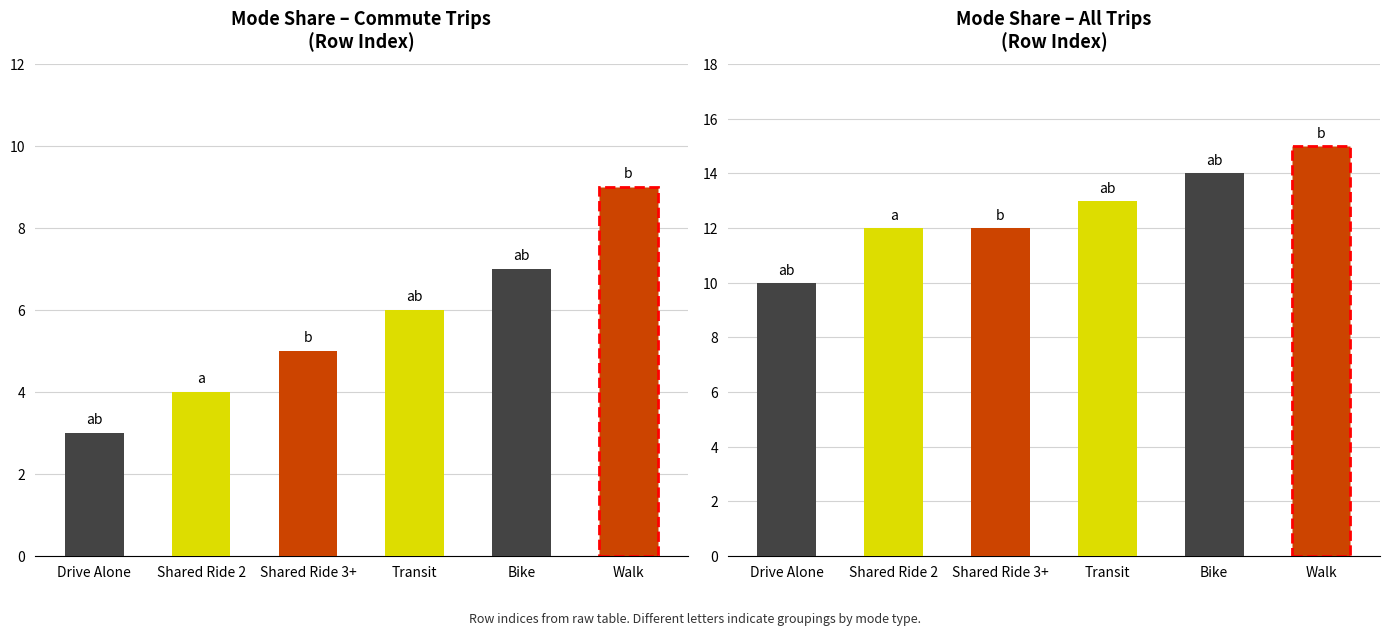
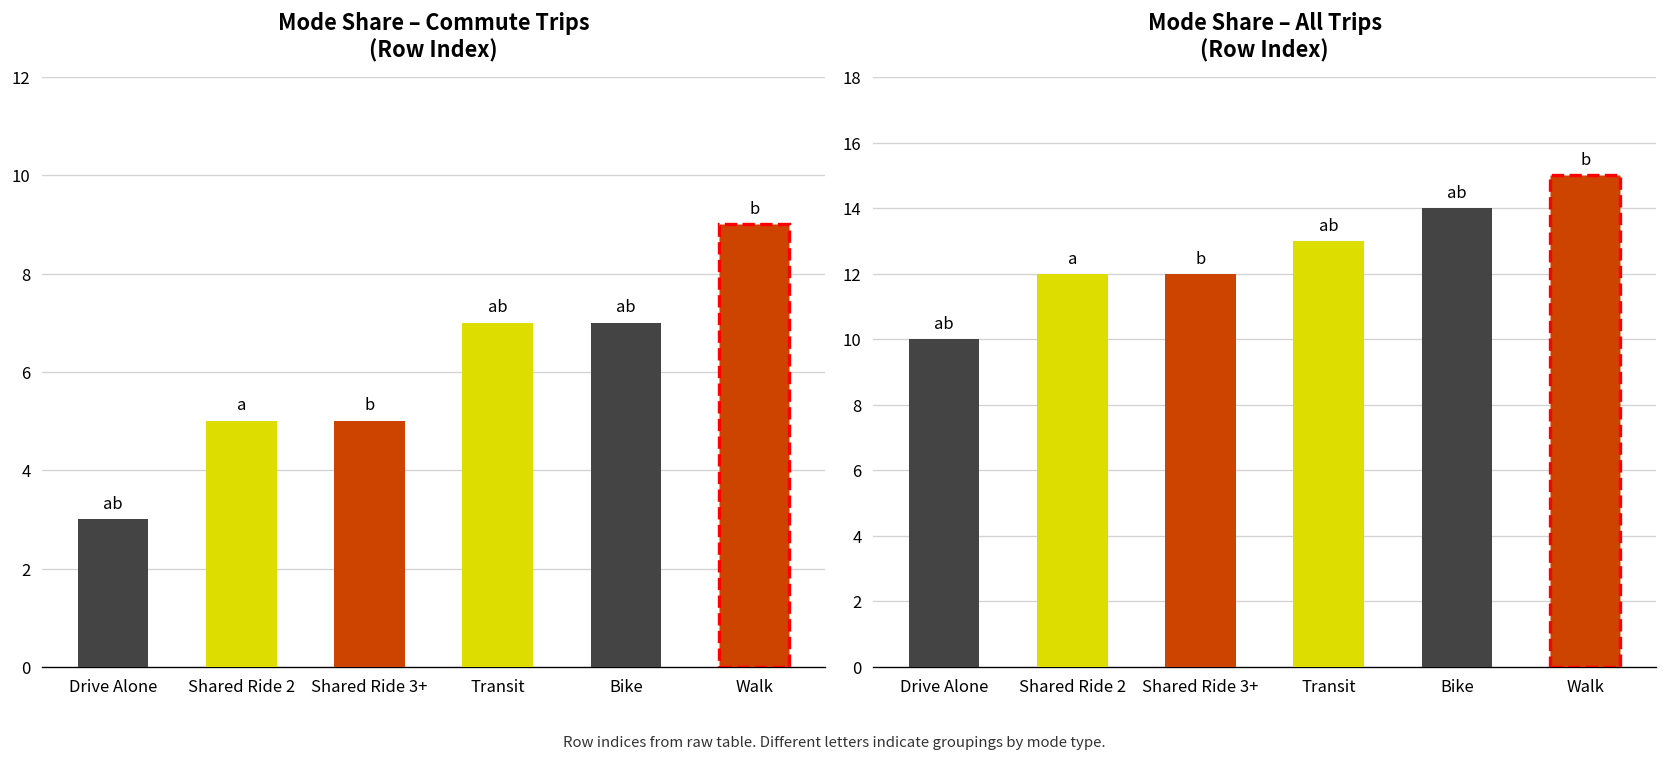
  {
    "Mode Share – Commute Trips (Row Index)": {
      "Drive Alone": 3,
-     "Shared Ride 2": 4,
+     "Shared Ride 2": 5,
      "Shared Ride 3+": 5,
-     "Transit": 6,
+     "Transit": 7,
      "Bike": 7,
      "Walk": 9
    },
    "Mode Share – All Trips (Row Index)": {
      "Drive Alone": 10.0,
      "Shared Ride 2": 12.0,
      "Shared Ride 3+": 12.0,
      "Transit": 13.0,
      "Bike": 14.0,
      "Walk": 15.0
    }
  }
